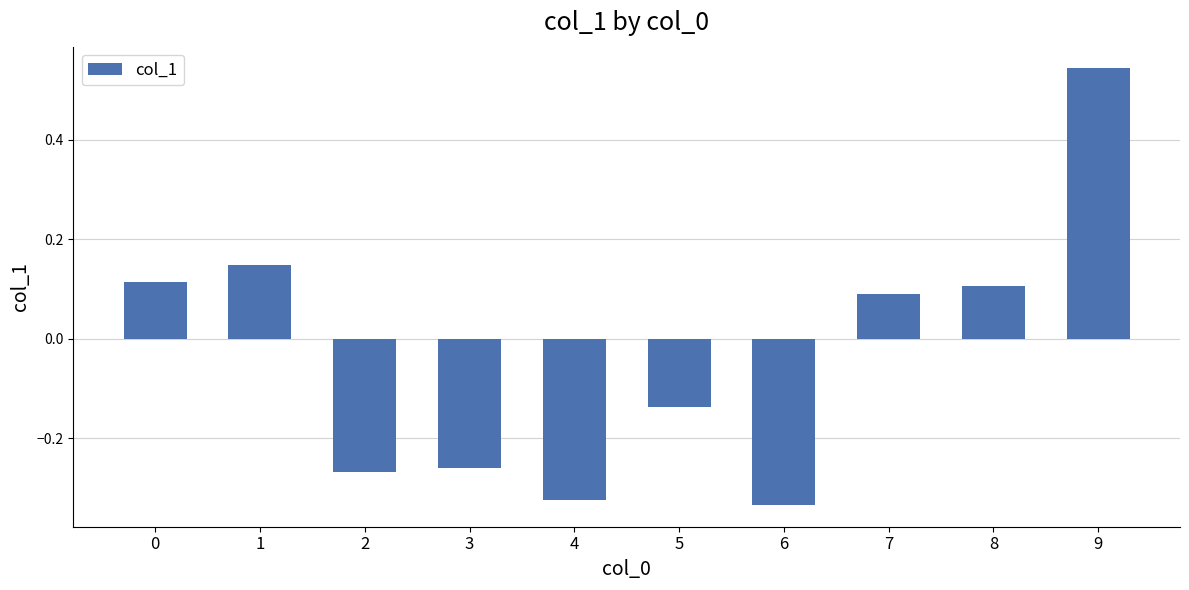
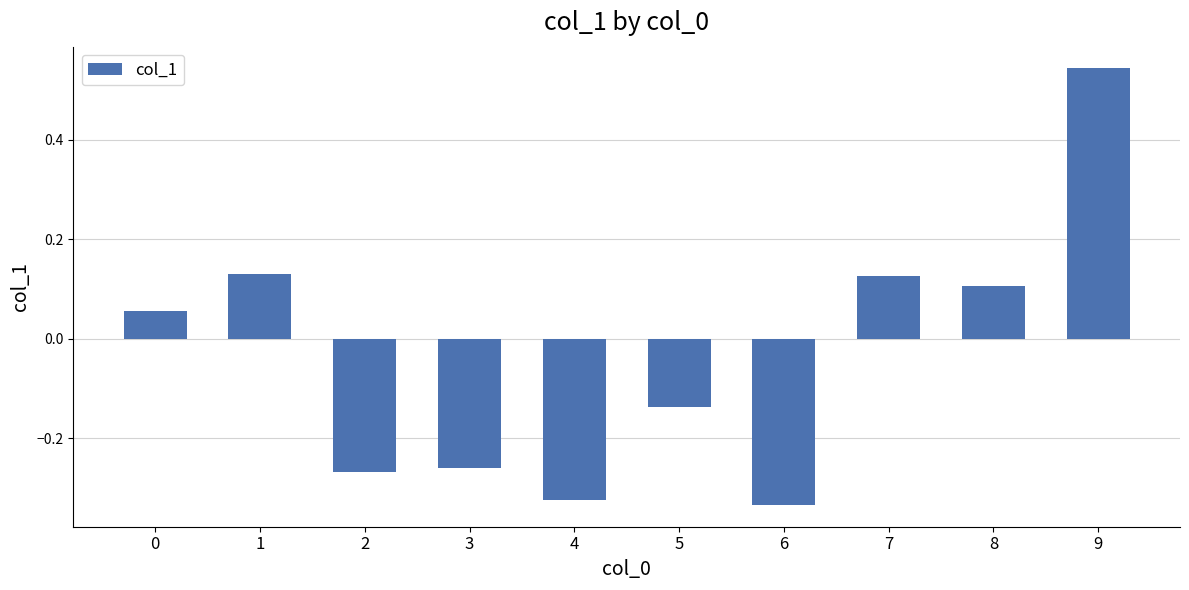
  {
-   "0": 0.11,
-   "1": 0.15,
+   "0": 0.06,
+   "1": 0.13,
    "2": -0.27,
    "3": -0.26,
    "4": -0.32,
    "5": -0.14,
    "6": -0.33,
-   "7": 0.09,
+   "7": 0.13,
    "8": 0.11,
    "9": 0.54
  }
